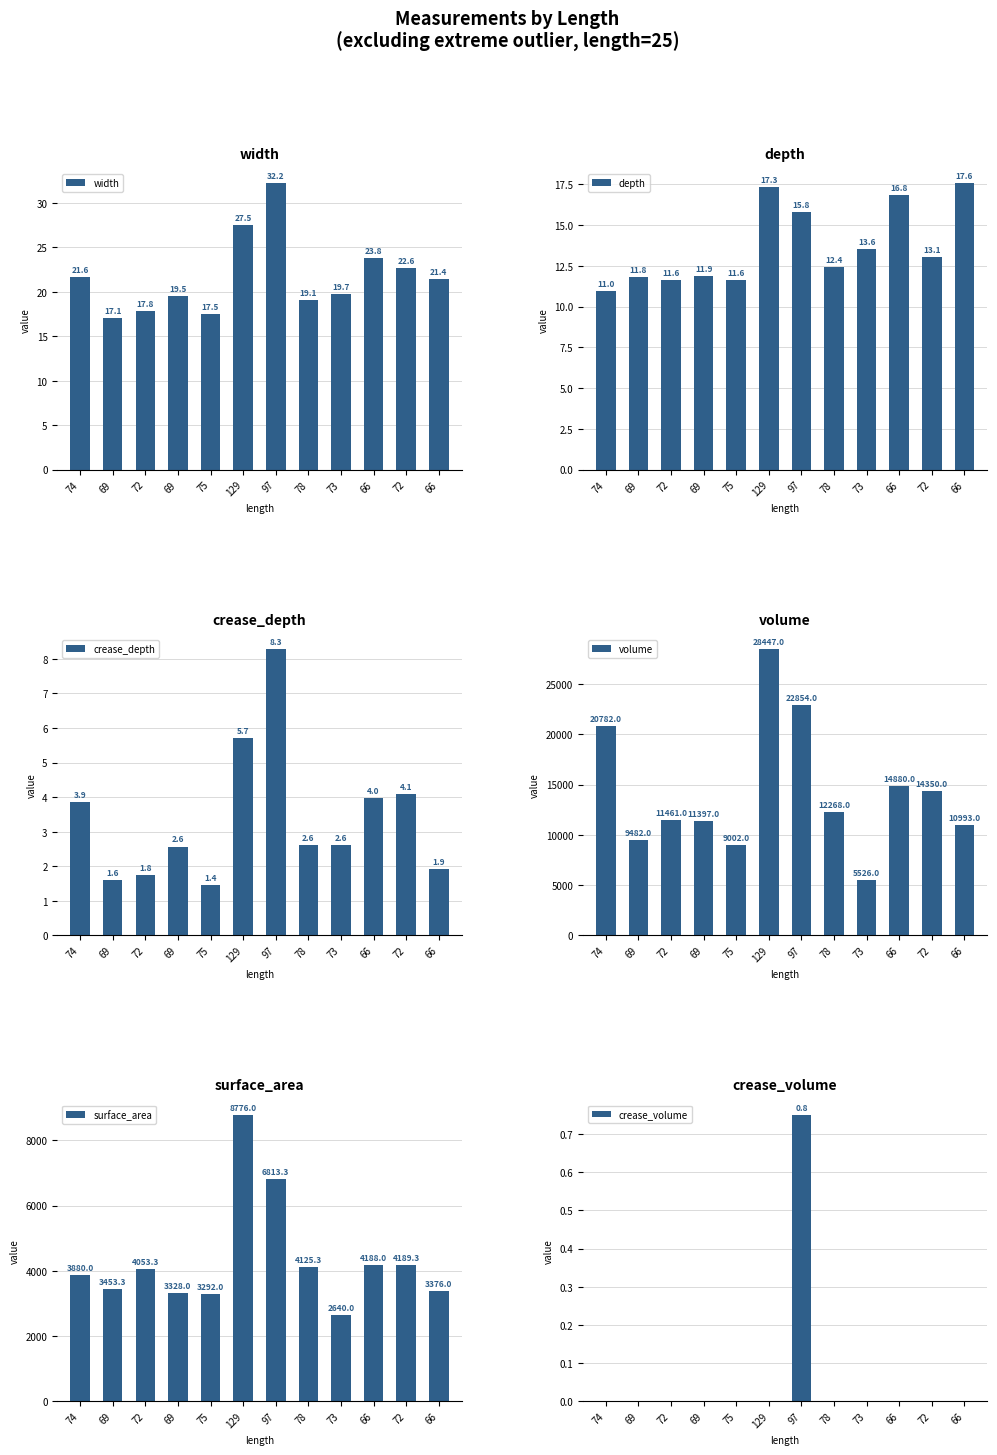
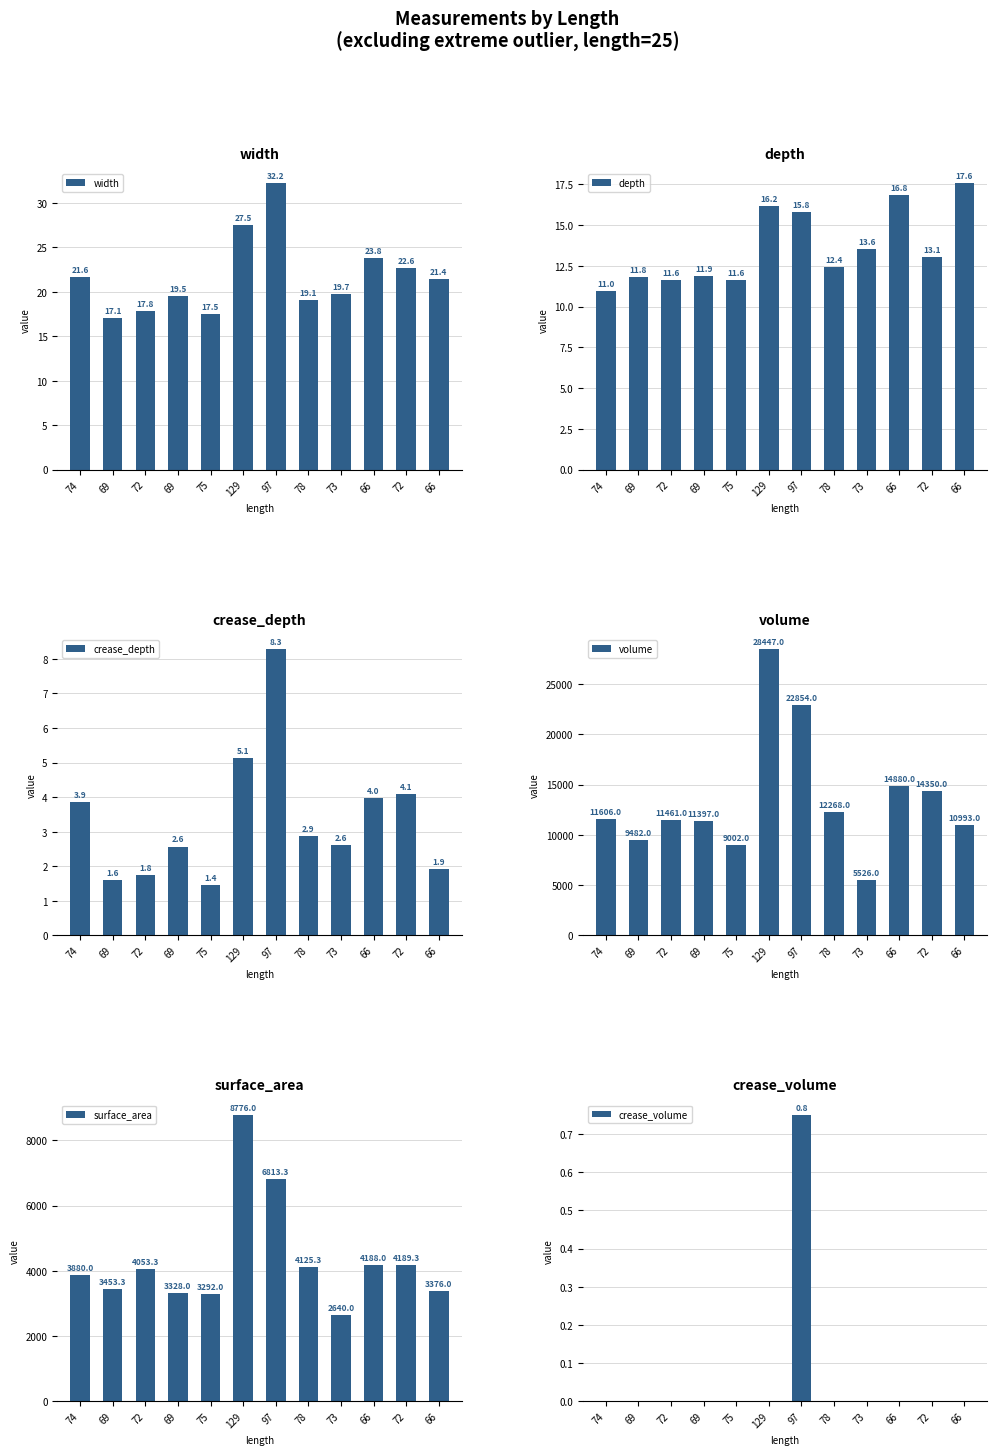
  {
    "width": {
      "74": 21.6,
      "75": 17.5,
      "129": 27.5,
      "97": 32.2,
      "78": 19.1,
      "73": 19.7
    },
    "depth": {
      "74": 11.0,
      "75": 11.6,
-     "129": 17.3,
+     "129": 16.2,
      "97": 15.8,
      "78": 12.4,
      "73": 13.6
    },
    "crease_depth": {
      "74": 3.9,
      "75": 1.4,
-     "129": 5.7,
+     "129": 5.1,
      "97": 8.3,
-     "78": 2.6,
+     "78": 2.9,
      "73": 2.6
    },
    "volume": {
-     "74": 20782.0,
+     "74": 11606.0,
      "75": 9002.0,
      "129": 28447.0,
      "97": 22854.0,
      "78": 12268.0,
      "73": 5526.0
    },
    "surface_area": {
      "74": 3880.0,
      "75": 3292.0,
      "129": 8776.0,
      "97": 6813.3,
      "78": 4125.3,
      "73": 2640.0
    },
    "crease_volume": {
      "97": 0.8
    }
  }
